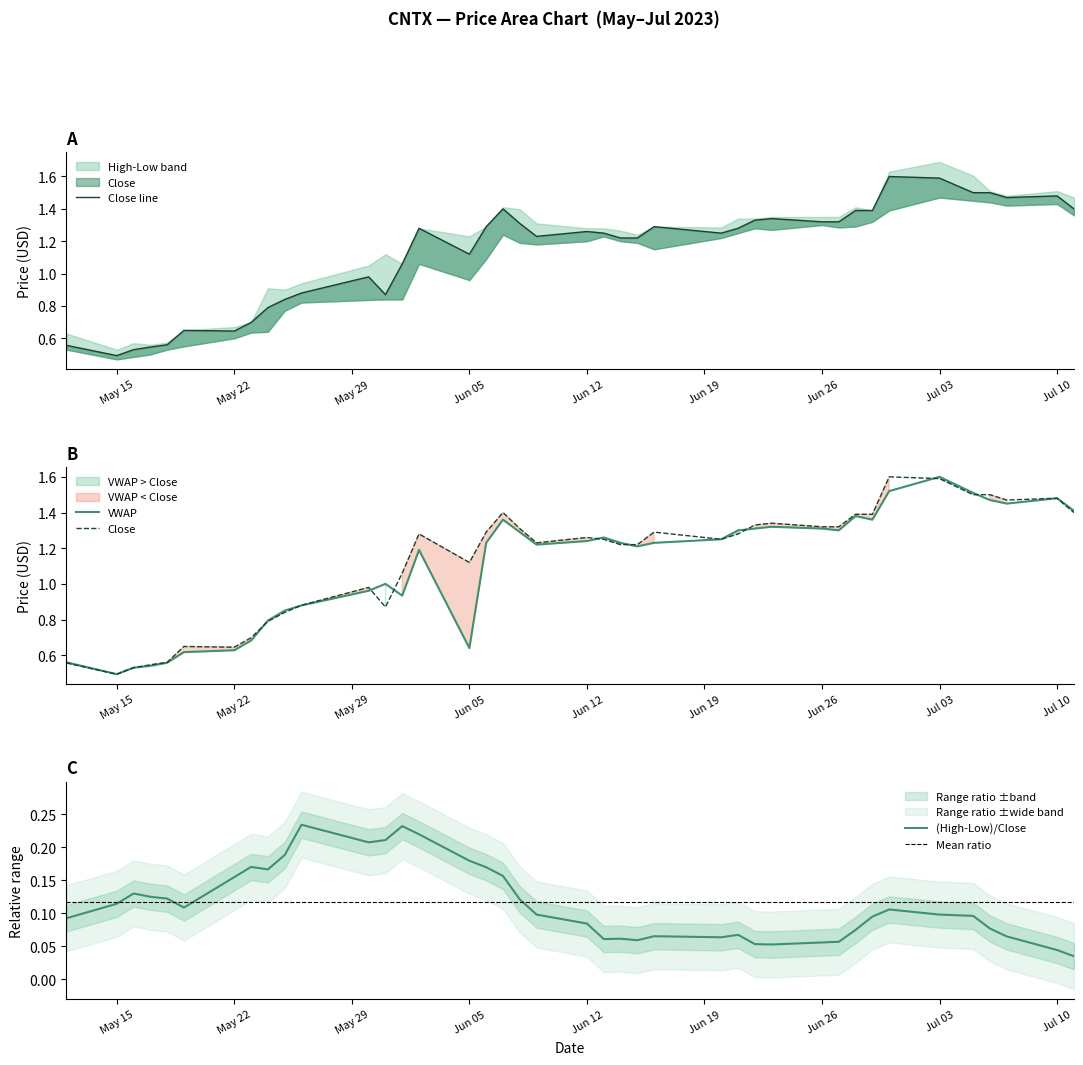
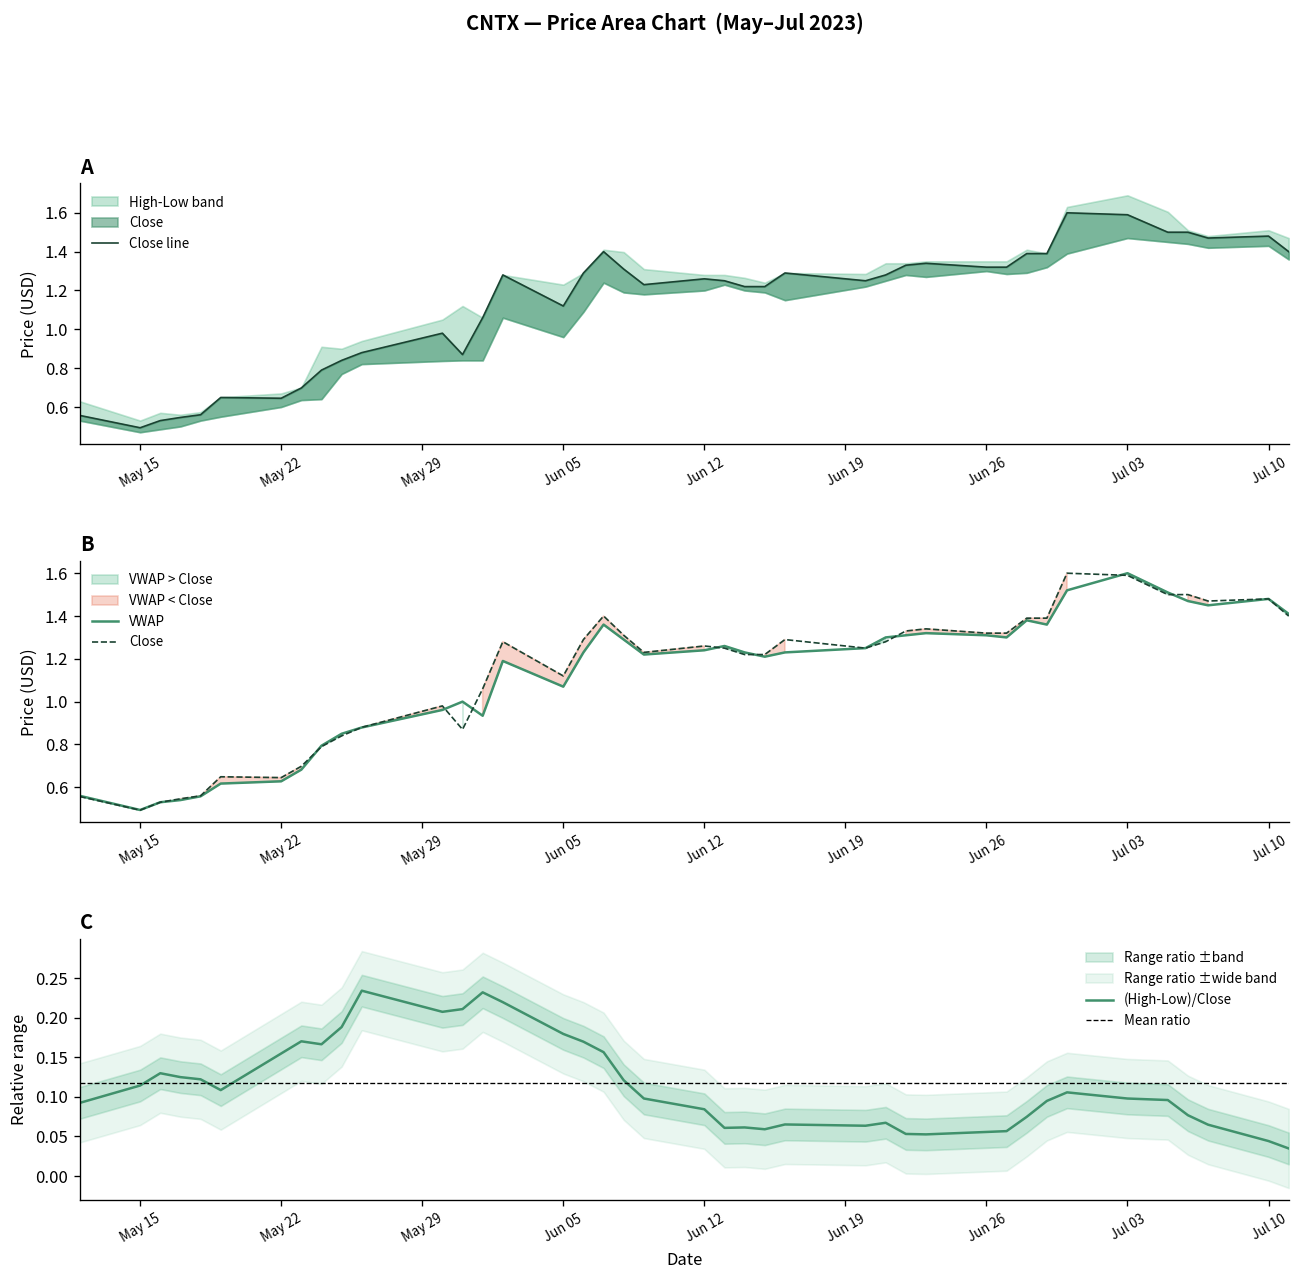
  {
    "B": {
      "VWAP": {
        "May 22": 0.63,
-       "Jun 05": 0.64,
+       "Jun 05": 1.07,
        "Jun 12": 1.24
      },
      "Close": {
        "May 22": 0.65,
        "Jun 05": 1.12,
        "Jun 12": 1.26
      }
    }
  }
